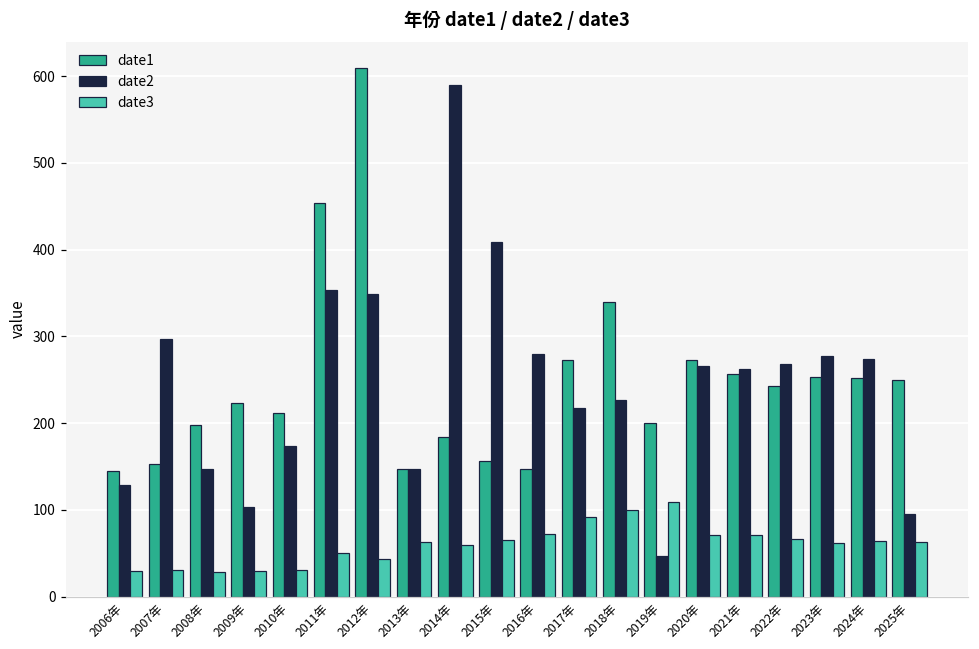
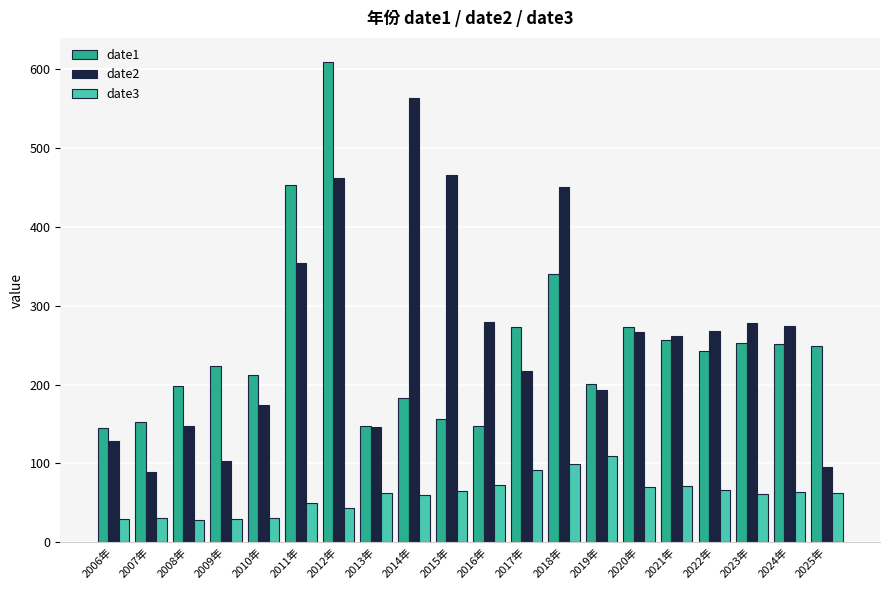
  {
    "date2": {
      "2006年": 130,
-     "2007年": 300,
+     "2007年": 90,
      "2008年": 150,
      "2009年": 100,
      "2010年": 170,
      "2011年": 350,
-     "2012年": 350,
+     "2012年": 460,
      "2013年": 150,
-     "2014年": 590,
-     "2015年": 410,
+     "2014年": 560,
+     "2015年": 470,
      "2016年": 280,
      "2017年": 220,
-     "2018年": 230,
-     "2019年": 50,
+     "2018年": 450,
+     "2019年": 190,
      "2020年": 270,
      "2021年": 260,
      "2022年": 270,
      "2023年": 280,
      "2024年": 270,
      "2025年": 100
    }
  }
